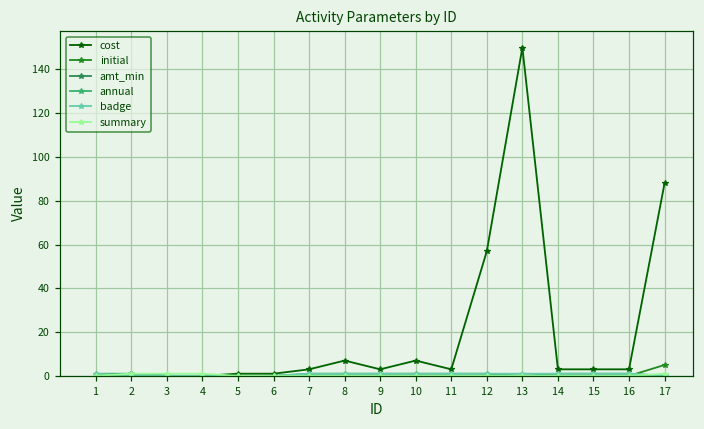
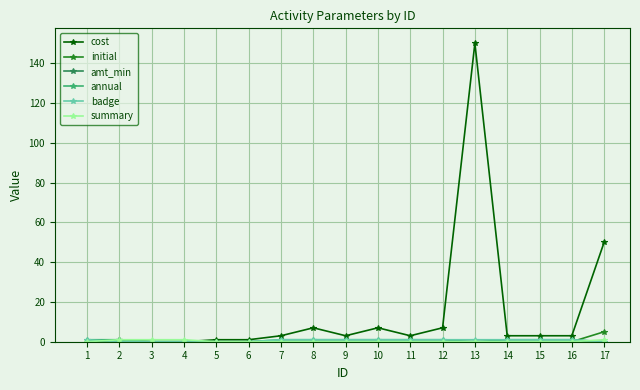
  {
    "cost": {
      "7": 3,
      "8": 7,
      "9": 3,
      "10": 7,
      "11": 3,
-     "12": 57,
+     "12": 7,
      "13": 150,
      "14": 3,
      "15": 3,
      "16": 3,
-     "17": 88
+     "17": 50
    }
  }
